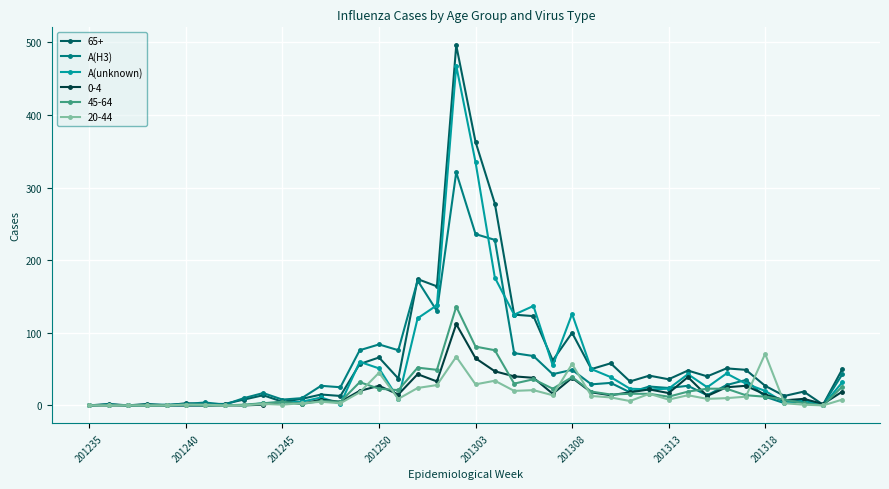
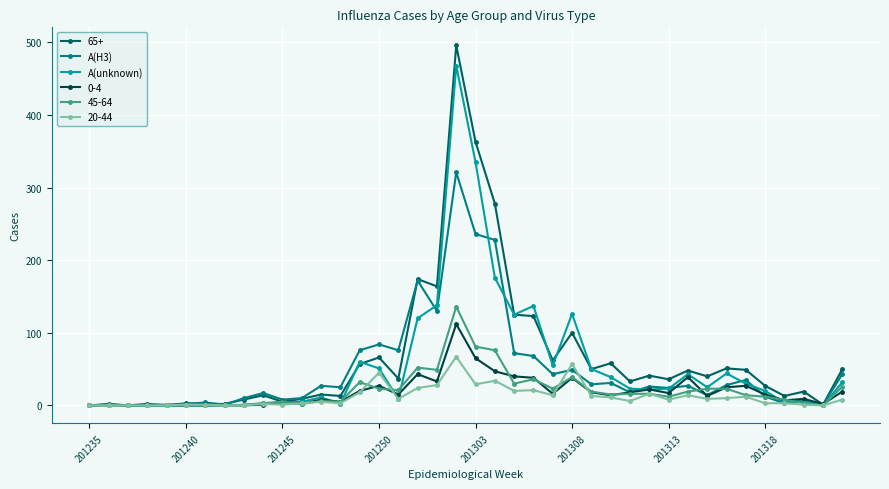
  {
    "45-64": {
      "201250": 20,
      "201303": 80,
      "201313": 10
    },
    "20-44": {
      "201250": 50,
      "201303": 30,
      "201308": 60,
      "201313": 10,
-     "201318": 70
+     "201318": 0
    }
  }
